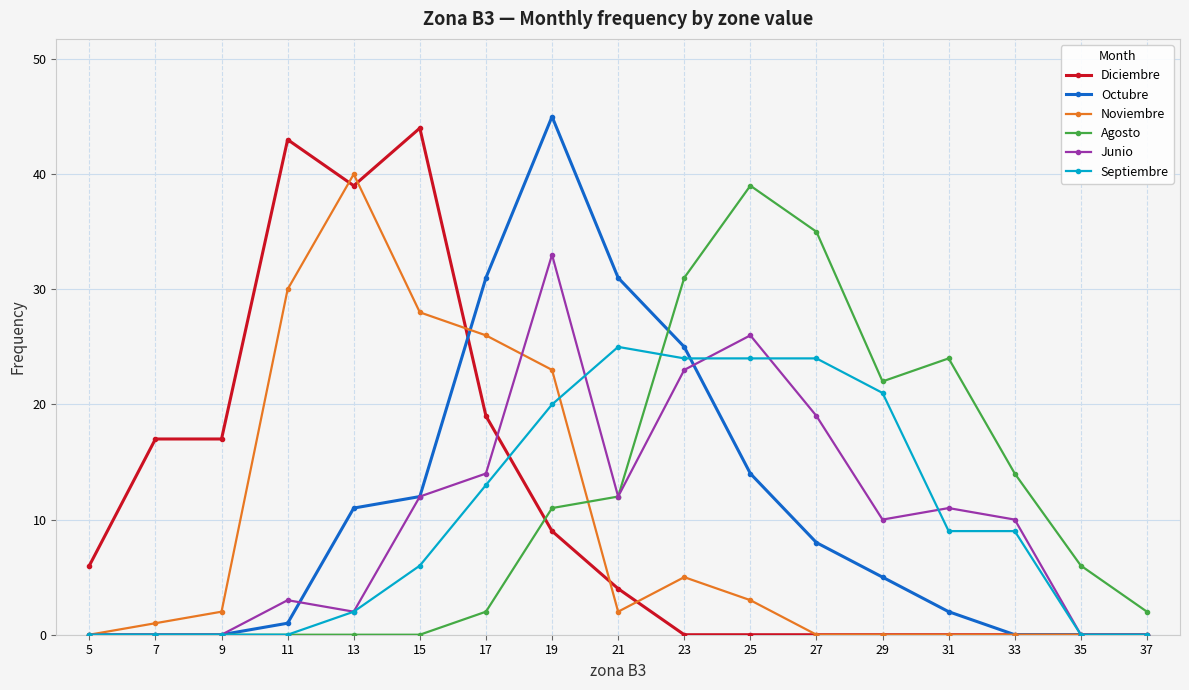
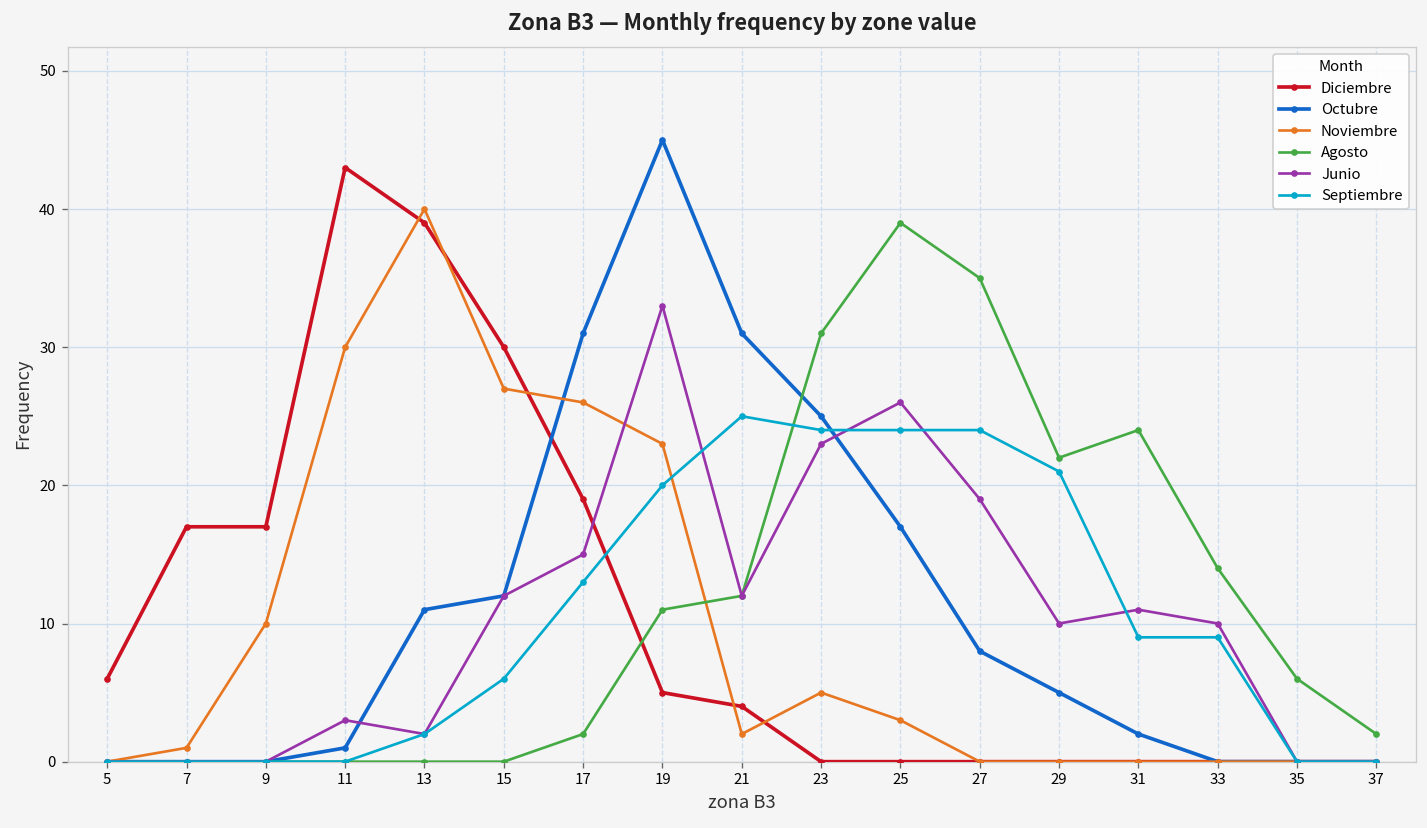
  {
    "Diciembre": {
      "5": 6,
      "7": 17,
      "9": 17,
      "11": 43,
      "13": 39,
-     "15": 44,
+     "15": 30,
      "17": 19,
-     "19": 9,
+     "19": 5,
      "21": 4,
      "23": 0,
      "25": 0
    },
    "Octubre": {
      "11": 1,
      "13": 11,
      "17": 31,
      "19": 45,
      "21": 31,
      "23": 25,
-     "25": 14,
+     "25": 17,
      "27": 8,
      "29": 5,
      "31": 2
    },
    "Noviembre": {
      "7": 1,
-     "9": 2,
+     "9": 10,
      "11": 30,
      "13": 40,
-     "15": 28,
+     "15": 27,
      "17": 26,
      "19": 23,
      "21": 2,
      "23": 5,
      "25": 3
    },
    "Agosto": {
      "13": 0,
      "15": 0,
      "17": 2,
      "19": 11,
      "23": 31,
      "25": 39,
      "27": 35,
      "29": 22,
      "31": 24,
      "33": 14,
      "35": 6,
      "37": 2
    },
    "Junio": {
      "11": 3,
-     "17": 14,
+     "17": 15,
      "19": 33,
      "23": 23,
      "25": 26,
      "27": 19,
      "29": 10,
      "31": 11,
      "33": 10
    },
    "Septiembre": {
      "15": 6,
      "17": 13,
      "19": 20,
      "21": 25,
      "23": 24,
      "25": 24,
      "27": 24,
      "29": 21,
      "31": 9,
      "33": 9
    }
  }
